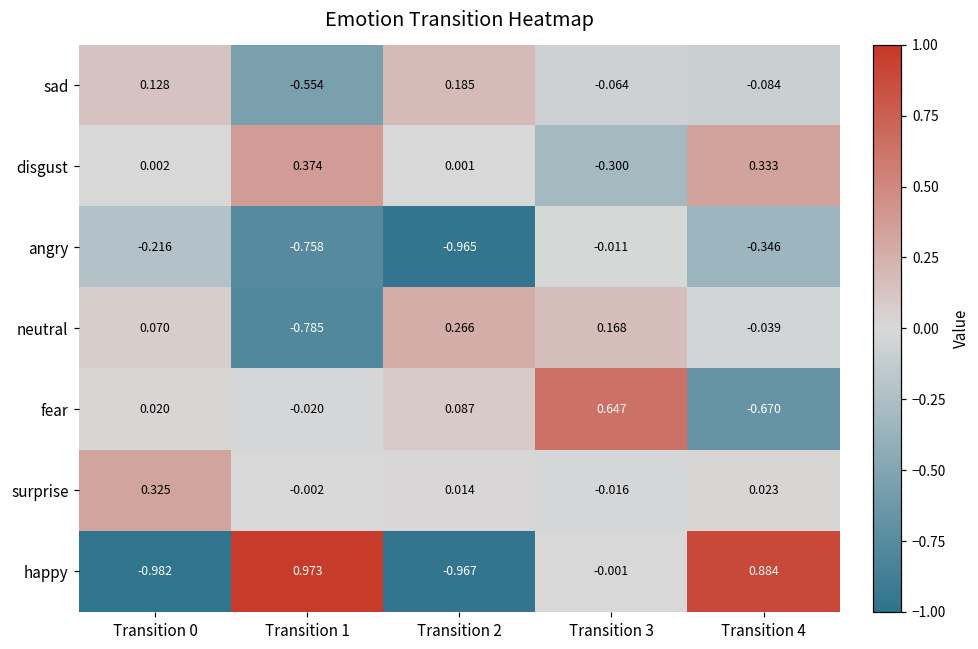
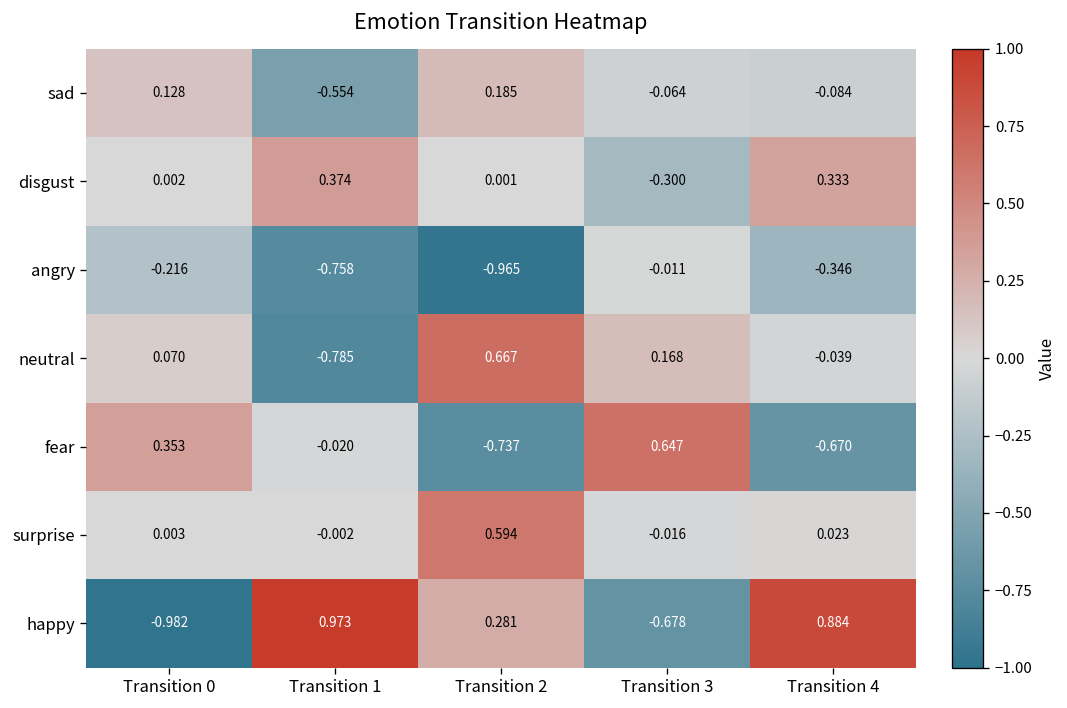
  {
    "sad": {
      "Transition 0": 0.128,
      "Transition 1": -0.554,
      "Transition 2": 0.185,
      "Transition 3": -0.064,
      "Transition 4": -0.084
    },
    "disgust": {
      "Transition 0": 0.002,
      "Transition 1": 0.374,
      "Transition 2": 0.001,
      "Transition 3": -0.300,
      "Transition 4": 0.333
    },
    "angry": {
      "Transition 0": -0.216,
      "Transition 1": -0.758,
      "Transition 2": -0.965,
      "Transition 3": -0.011,
      "Transition 4": -0.346
    },
    "neutral": {
      "Transition 0": 0.070,
      "Transition 1": -0.785,
-     "Transition 2": 0.266,
+     "Transition 2": 0.667,
      "Transition 3": 0.168,
      "Transition 4": -0.039
    },
    "fear": {
-     "Transition 0": 0.020,
+     "Transition 0": 0.353,
      "Transition 1": -0.020,
-     "Transition 2": 0.087,
+     "Transition 2": -0.737,
      "Transition 3": 0.647,
      "Transition 4": -0.670
    },
    "surprise": {
-     "Transition 0": 0.325,
+     "Transition 0": 0.003,
      "Transition 1": -0.002,
-     "Transition 2": 0.014,
+     "Transition 2": 0.594,
      "Transition 3": -0.016,
      "Transition 4": 0.023
    },
    "happy": {
      "Transition 0": -0.982,
      "Transition 1": 0.973,
-     "Transition 2": -0.967,
-     "Transition 3": -0.001,
+     "Transition 2": 0.281,
+     "Transition 3": -0.678,
      "Transition 4": 0.884
    }
  }
